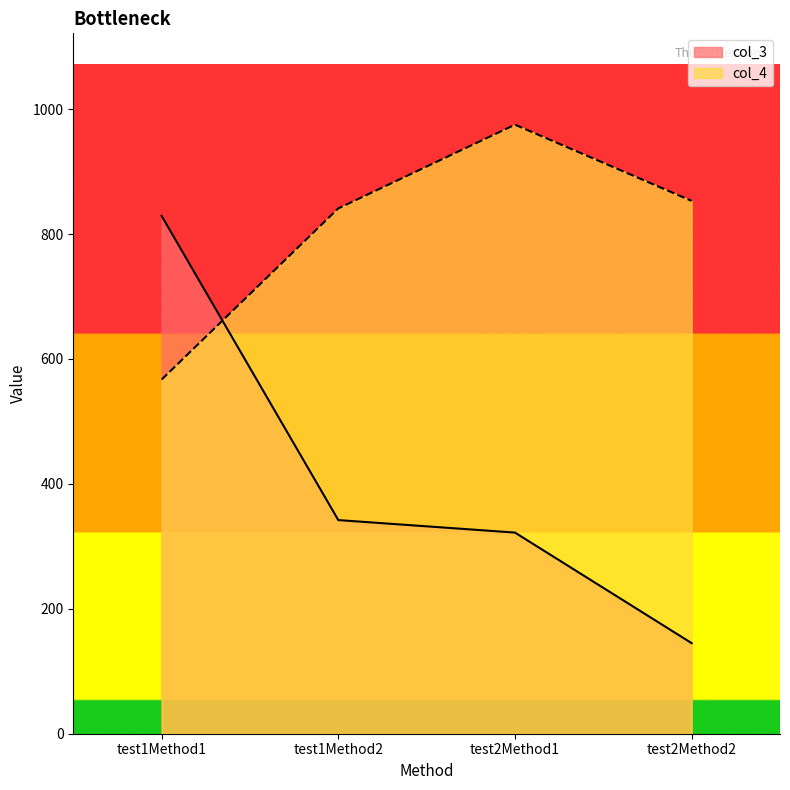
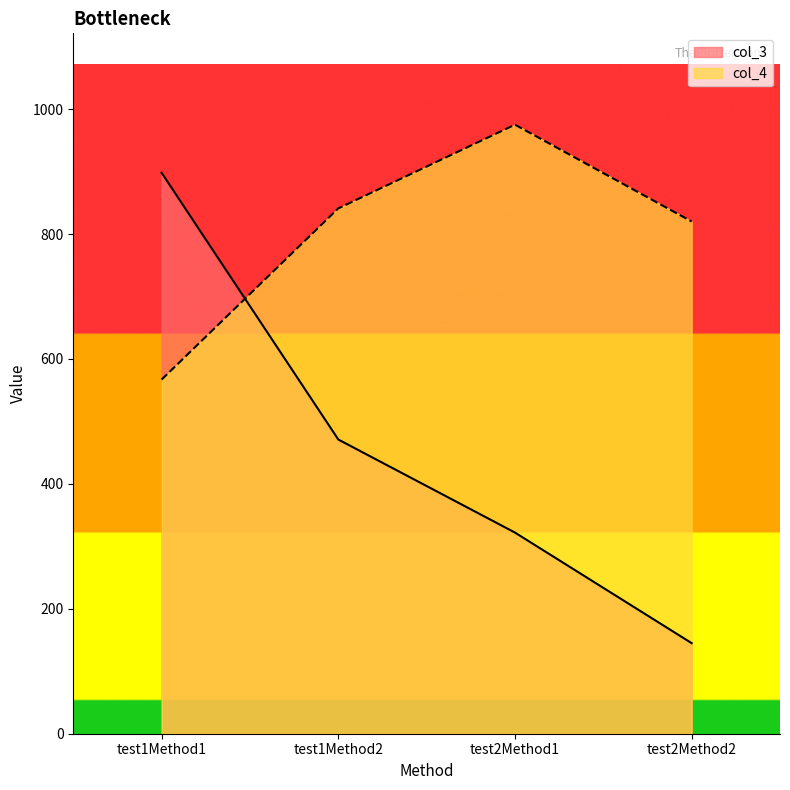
  {
    "col_3": {
-     "test1Method1": 830,
-     "test1Method2": 340,
+     "test1Method1": 900,
+     "test1Method2": 470,
      "test2Method1": 320,
      "test2Method2": 150
    },
    "col_4": {
      "test1Method1": 570,
      "test1Method2": 840,
      "test2Method1": 980,
-     "test2Method2": 850
+     "test2Method2": 820
    }
  }
